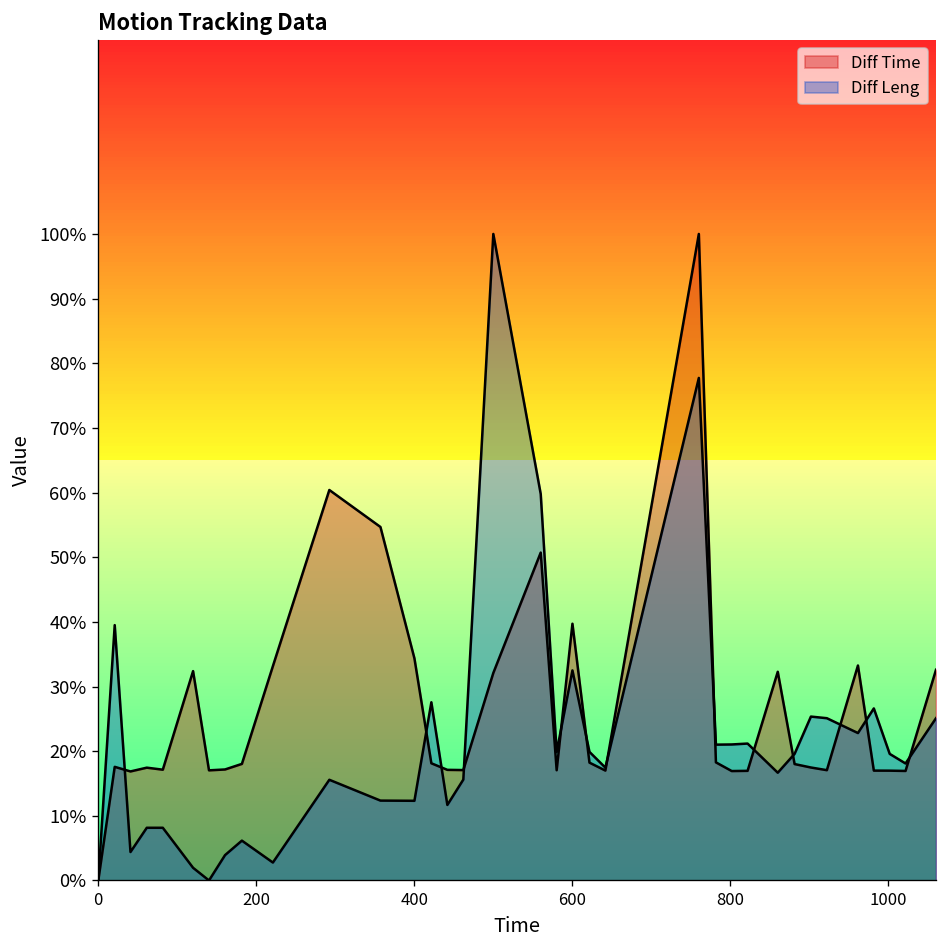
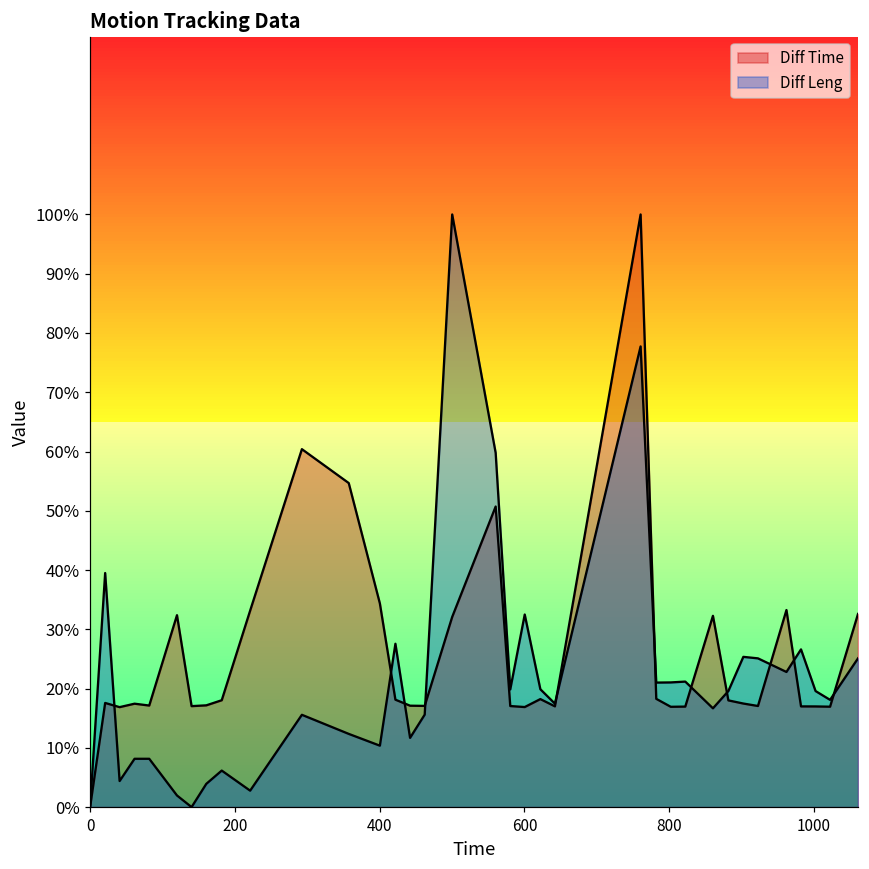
  {
    "Diff Time": {
      "400": "34%",
-     "600": "40%"
+     "600": "17%"
    },
    "Diff Leng": {
-     "400": "12%",
+     "400": "10%",
      "600": "32%"
    }
  }
